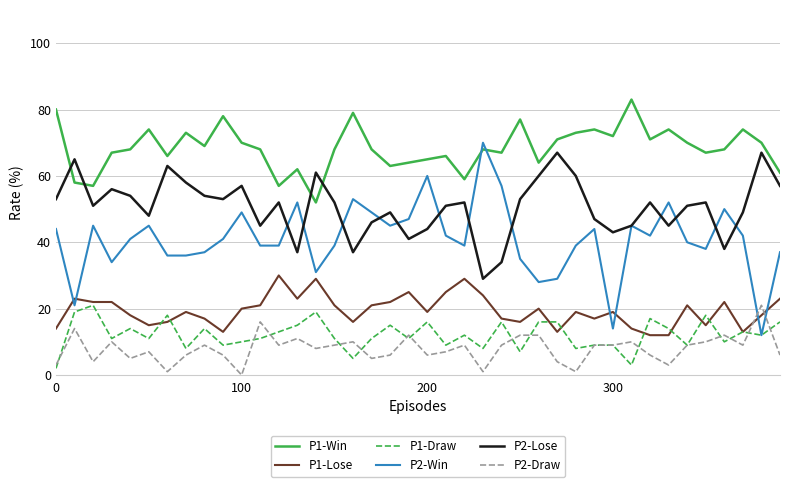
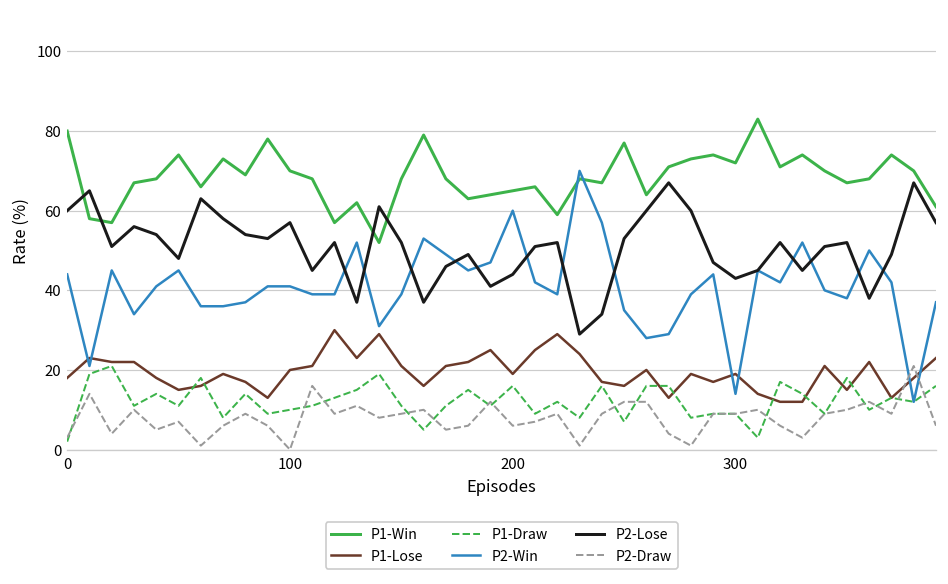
  {
    "P1-Lose": {
-     "0": 14,
+     "0": 18,
      "100": 20,
      "200": 19,
      "300": 19
    },
    "P2-Win": {
      "0": 44,
-     "100": 49,
+     "100": 41,
      "200": 60,
      "300": 14
    },
    "P2-Lose": {
-     "0": 53,
+     "0": 60,
      "100": 57,
      "200": 44,
      "300": 43
    },
    "P2-Draw": {
      "0": 3,
      "100": 0,
      "200": 6
    }
  }
